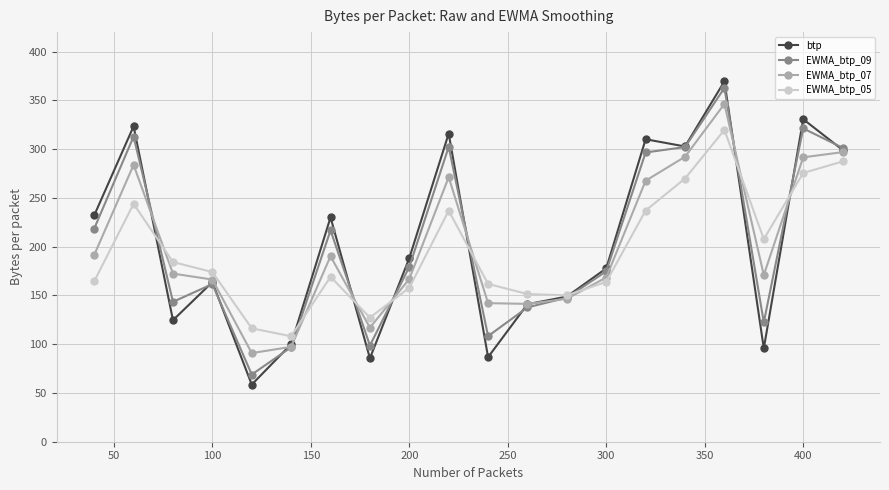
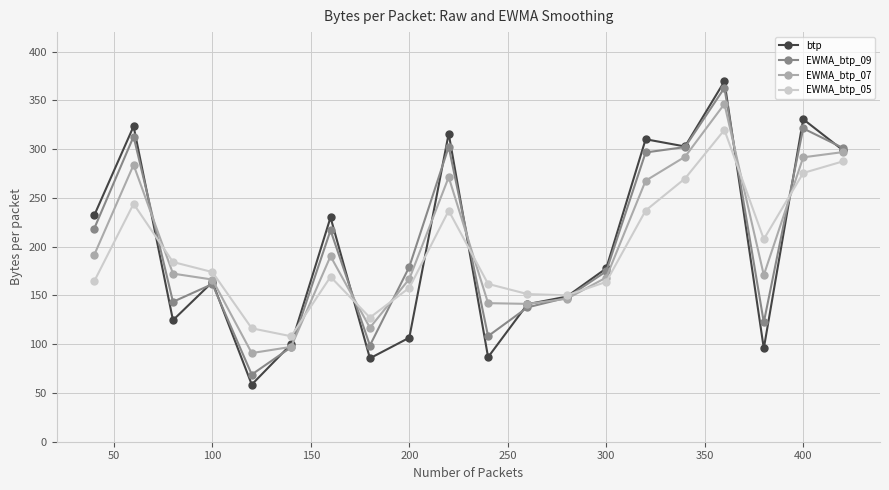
  {
    "btp": {
-     "200": 190,
+     "200": 110,
      "300": 180,
      "400": 330
    }
  }
